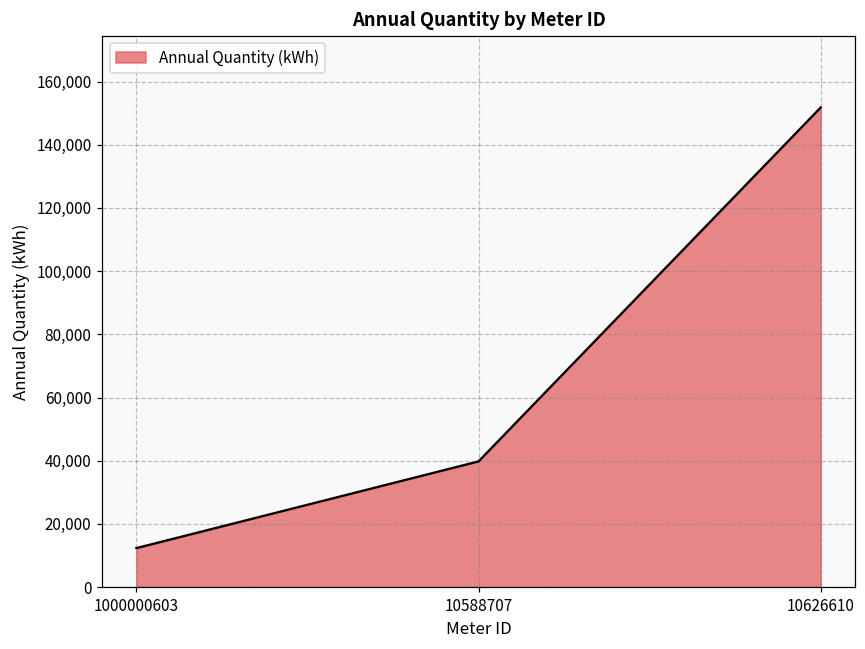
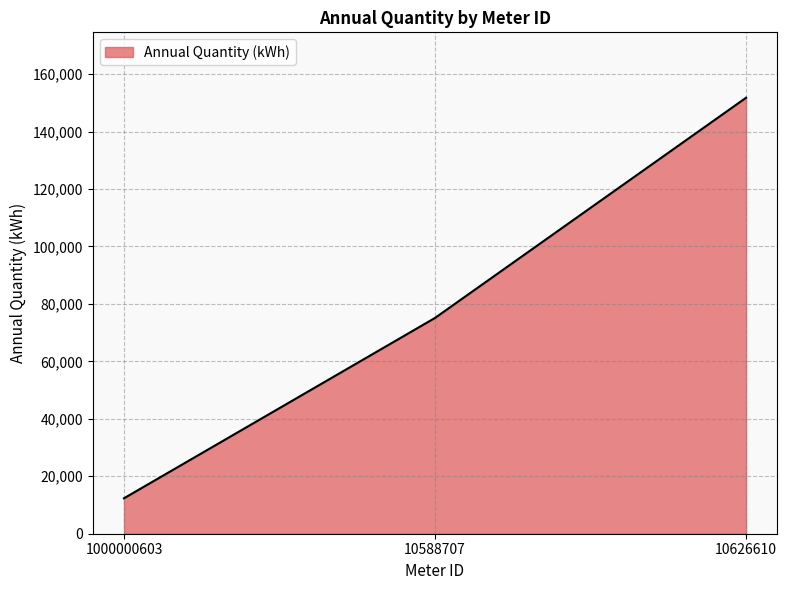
  {
    "1000000603": "12,000",
-   "10588707": "40,000",
+   "10588707": "75,000",
    "10626610": "152,000"
  }
